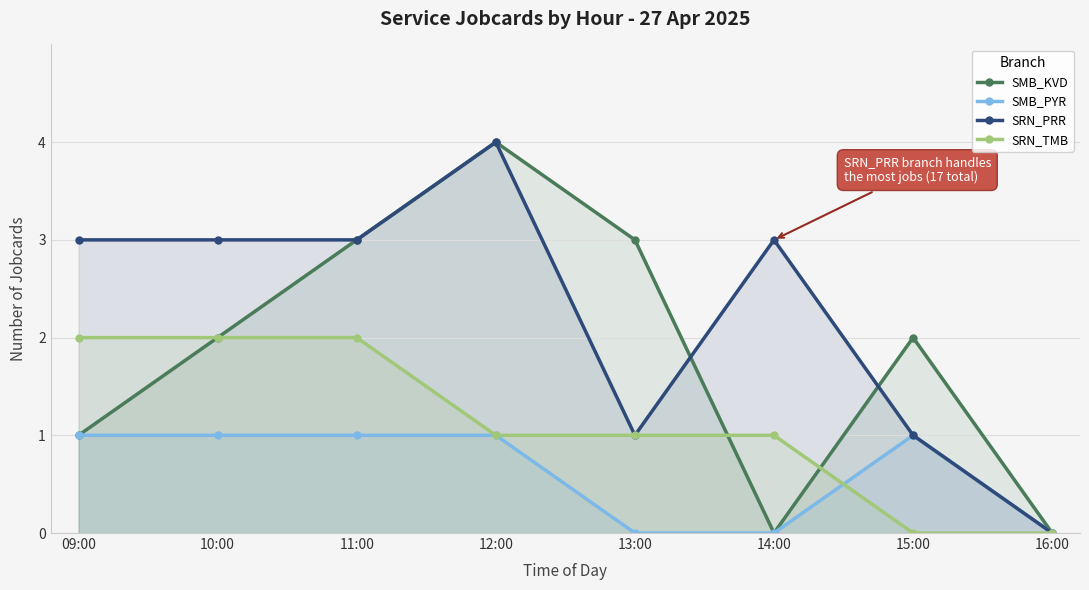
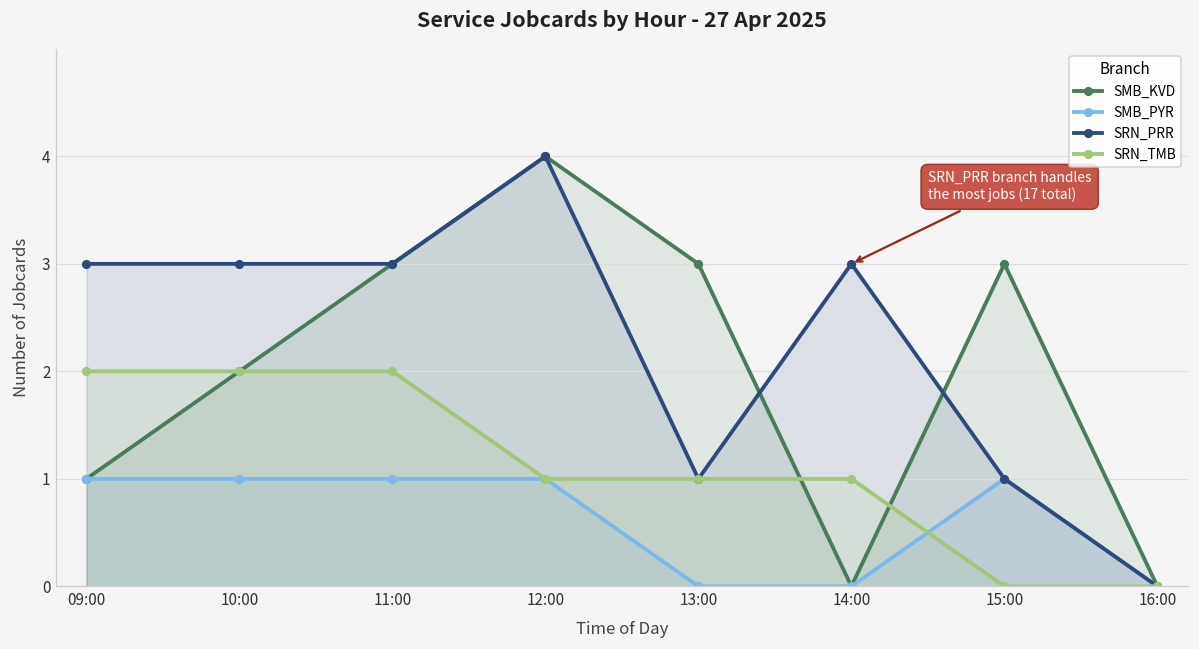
  {
    "SMB_KVD": {
      "13:00": 3,
-     "15:00": 2
+     "15:00": 3
    },
    "SMB_PYR": {
      "10:00": 1,
      "11:00": 1,
      "13:00": 0
    },
    "SRN_PRR": {
      "09:00": 3,
      "10:00": 3,
      "14:00": 3
    },
    "SRN_TMB": {
      "09:00": 2,
      "11:00": 2,
      "14:00": 1,
      "15:00": 0
    }
  }
